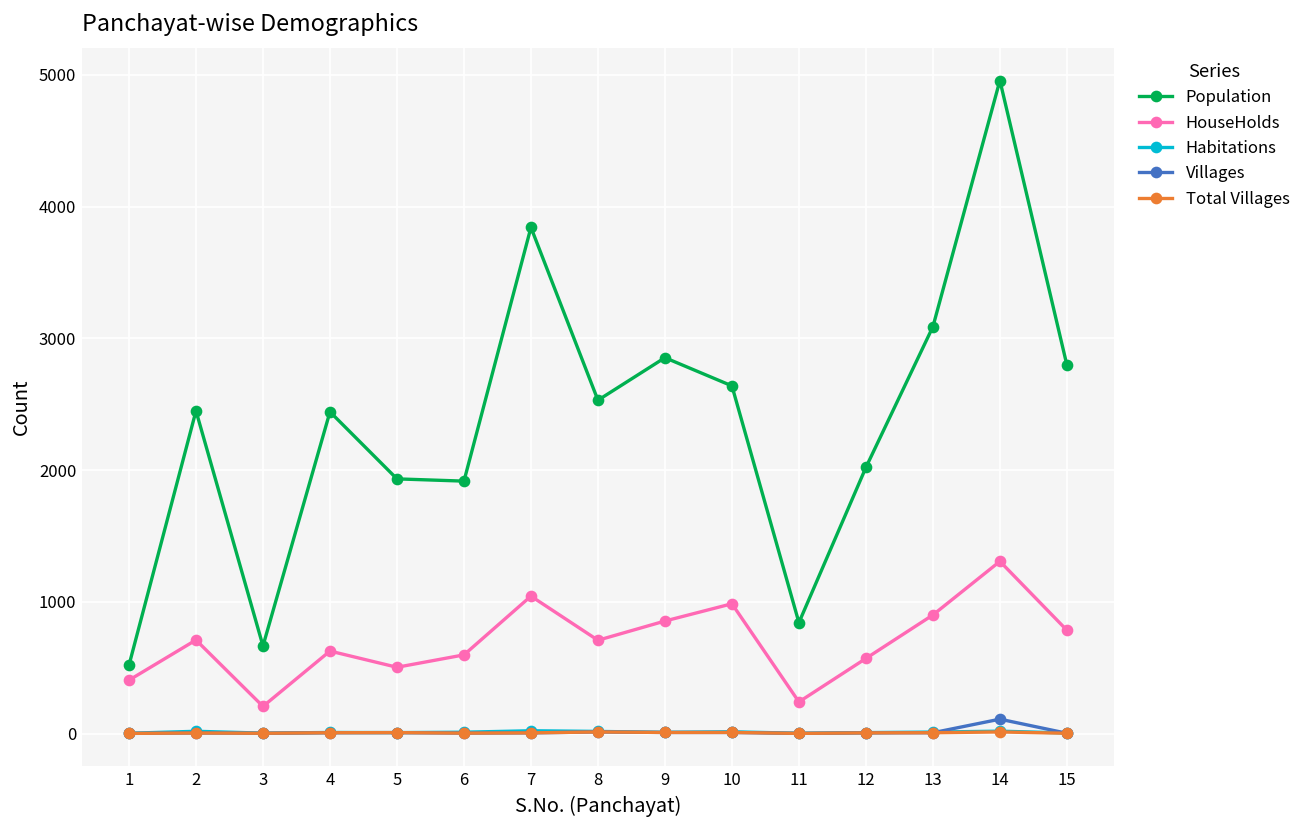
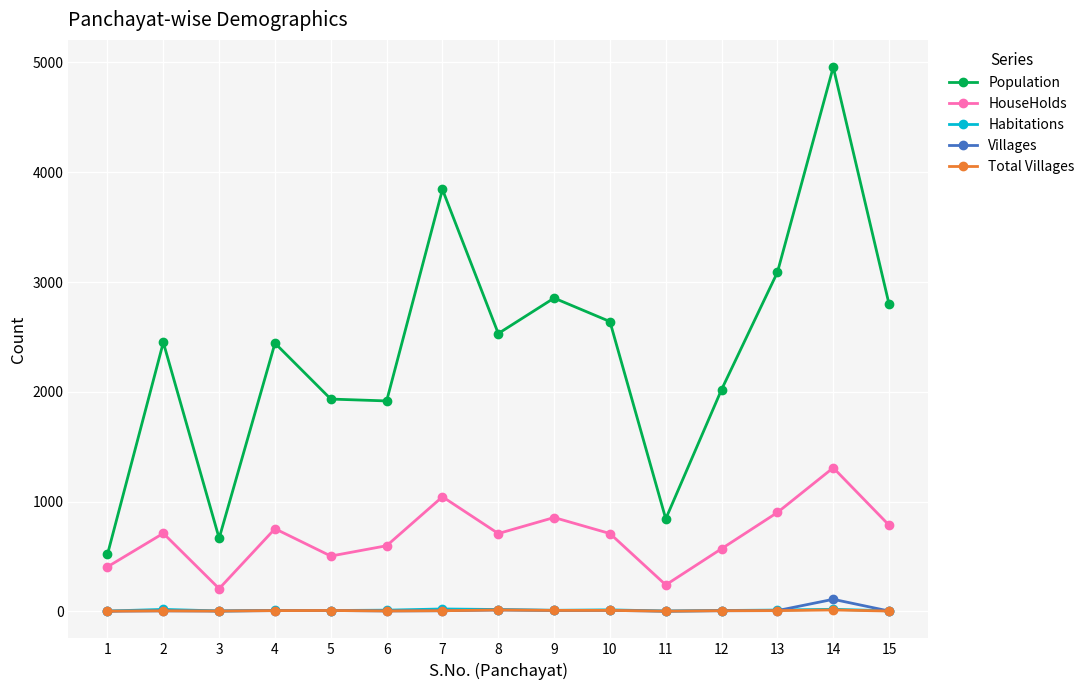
  {
    "Population": {
      "1": 520,
      "2": 2450,
      "3": 670,
      "4": 2440,
      "5": 1930,
      "6": 1920,
      "7": 3840,
      "8": 2530,
      "9": 2850,
      "10": 2640,
      "11": 840,
      "12": 2020,
      "13": 3090,
      "14": 4960,
      "15": 2800
    },
    "HouseHolds": {
      "1": 410,
      "2": 710,
      "3": 210,
-     "4": 630,
+     "4": 750,
      "5": 500,
      "6": 600,
      "7": 1040,
      "8": 710,
      "9": 860,
-     "10": 990,
+     "10": 710,
      "11": 240,
      "12": 570,
      "13": 900,
      "14": 1310,
      "15": 790
    },
    "Villages": {
      "14": 110
    }
  }
